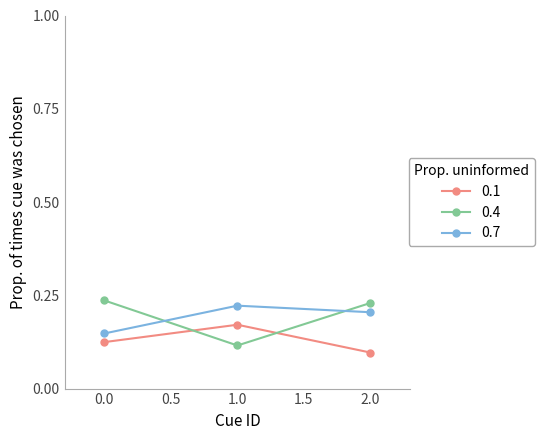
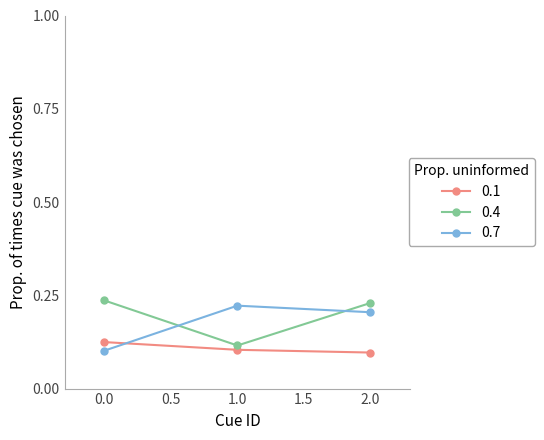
  {
    "0.1": {
      "0.0": 0.12,
-     "1.0": 0.17,
+     "1.0": 0.10,
      "2.0": 0.10
    },
    "0.4": {
      "0.0": 0.24,
      "1.0": 0.12,
      "2.0": 0.23
    },
    "0.7": {
-     "0.0": 0.15,
+     "0.0": 0.10,
      "1.0": 0.22,
      "2.0": 0.20
    }
  }
